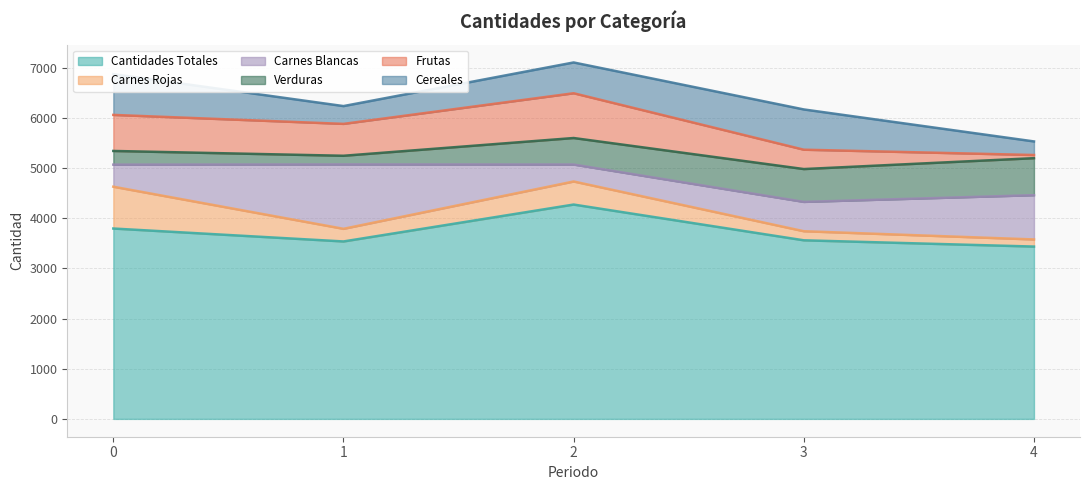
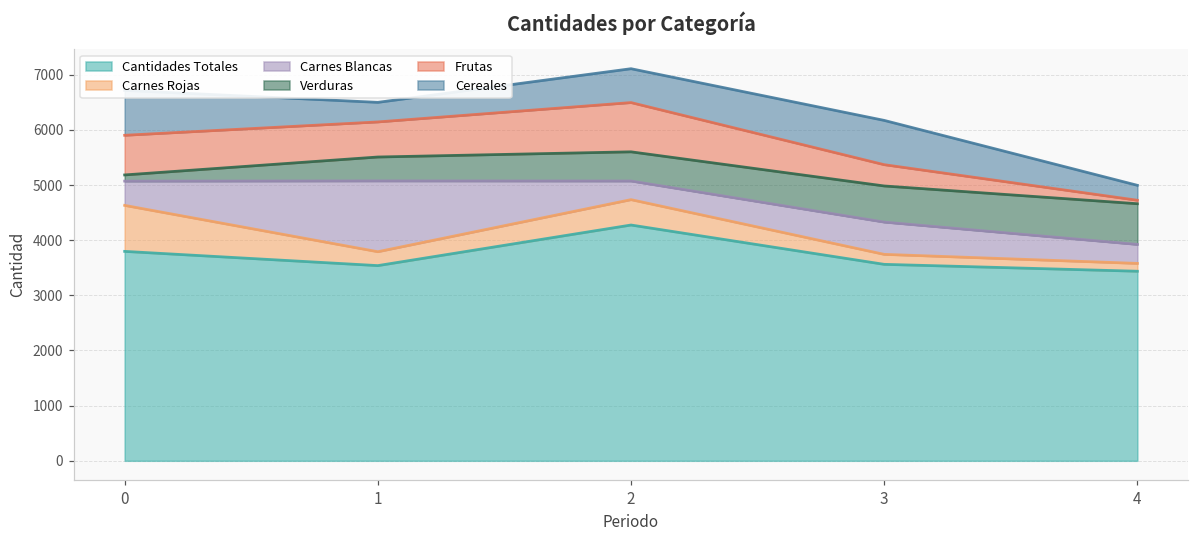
  {
    "Carnes Blancas": {
      "0": 400,
      "1": 1300,
      "2": 300,
      "3": 600,
-     "4": 900
+     "4": 300
    },
    "Verduras": {
-     "0": 300,
-     "1": 200,
+     "0": 100,
+     "1": 400,
      "2": 500,
      "3": 700,
      "4": 700
    }
  }
